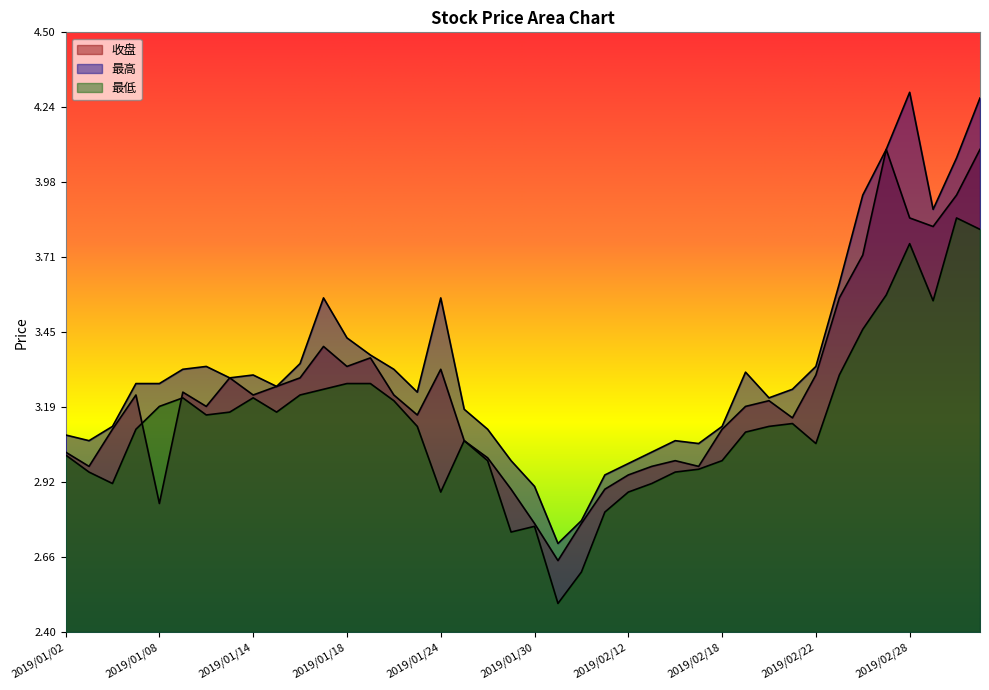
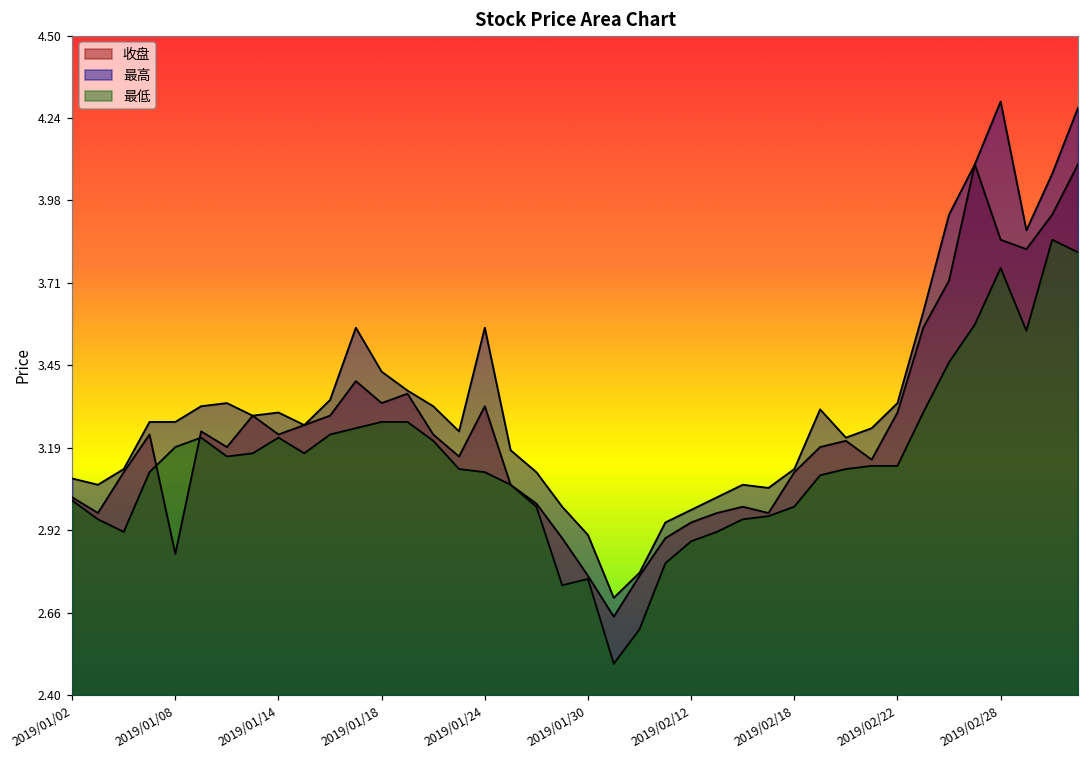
  {
    "收盘": {
      "2019/01/02": 3.03,
      "2019/01/08": 2.85,
      "2019/01/14": 3.23,
      "2019/01/18": 3.33,
      "2019/01/24": 3.32,
      "2019/01/30": 2.78,
      "2019/02/12": 2.95,
      "2019/02/18": 3.11,
      "2019/02/22": 3.30,
      "2019/02/28": 3.85
    },
    "最高": {
      "2019/01/02": 3.09,
      "2019/01/08": 3.27,
      "2019/01/14": 3.30,
      "2019/01/18": 3.43,
      "2019/01/24": 3.57,
      "2019/01/30": 2.91,
      "2019/02/12": 2.99,
      "2019/02/18": 3.12,
      "2019/02/22": 3.33,
      "2019/02/28": 4.29
    },
    "最低": {
      "2019/01/02": 3.02,
      "2019/01/08": 3.19,
      "2019/01/14": 3.22,
      "2019/01/18": 3.27,
-     "2019/01/24": 2.89,
+     "2019/01/24": 3.11,
      "2019/01/30": 2.77,
      "2019/02/12": 2.89,
      "2019/02/18": 3.00,
-     "2019/02/22": 3.06,
+     "2019/02/22": 3.13,
      "2019/02/28": 3.76
    }
  }
